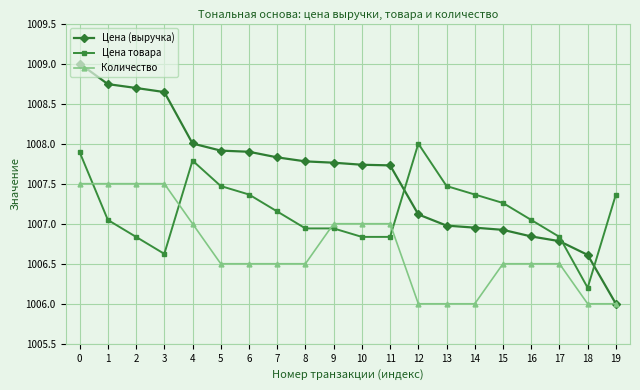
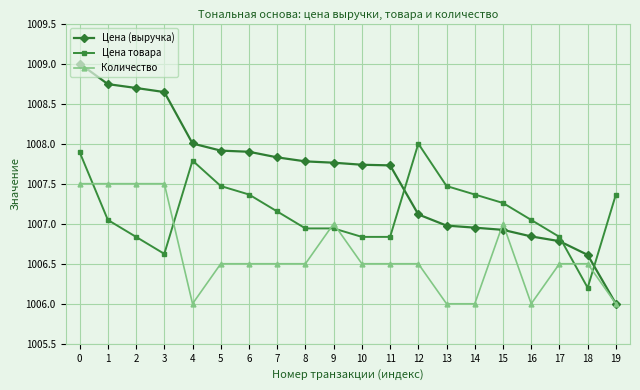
  {
    "Количество": {
      "0": 1007.5,
      "1": 1007.5,
      "2": 1007.5,
      "3": 1007.5,
-     "4": 1007.0,
+     "4": 1006.0,
      "5": 1006.5,
      "6": 1006.5,
      "7": 1006.5,
      "8": 1006.5,
      "9": 1007.0,
-     "10": 1007.0,
-     "11": 1007.0,
-     "12": 1006.0,
+     "10": 1006.5,
+     "11": 1006.5,
+     "12": 1006.5,
      "13": 1006.0,
      "14": 1006.0,
-     "15": 1006.5,
-     "16": 1006.5,
+     "15": 1007.0,
+     "16": 1006.0,
      "17": 1006.5,
-     "18": 1006.0
+     "18": 1006.5
    }
  }
